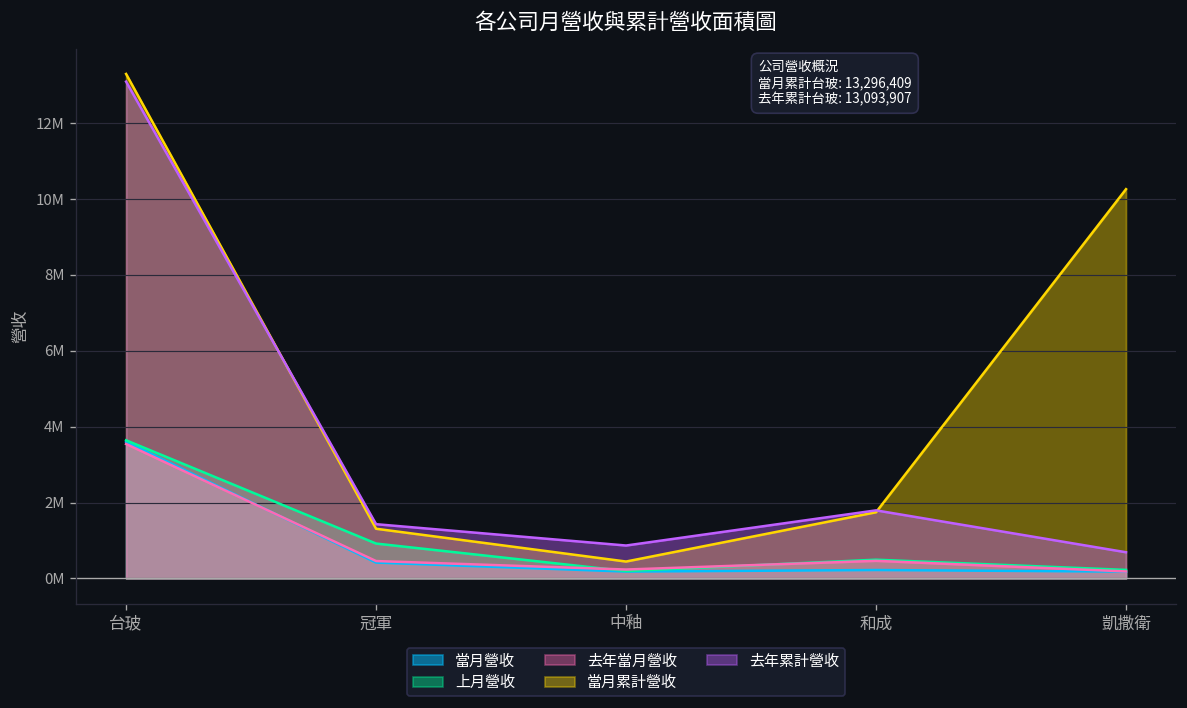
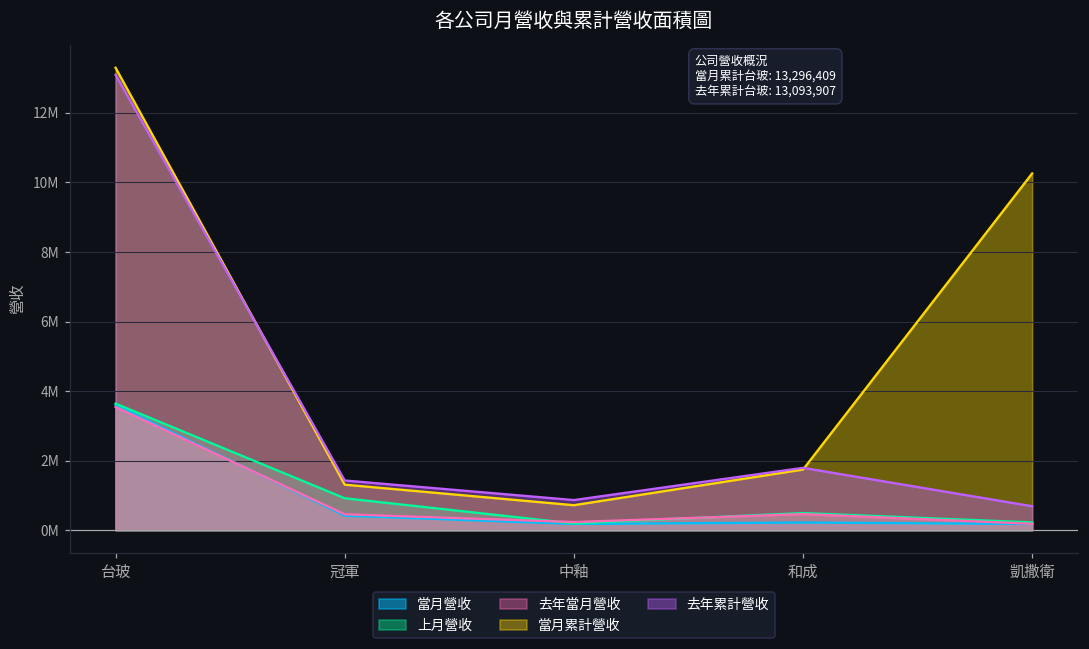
  {
    "當月營收": {
      "和成": 200000
    },
    "上月營收": {
      "冠軍": 900000
    },
    "當月累計營收": {
      "台玻": 13300000,
      "冠軍": 1300000,
-     "中釉": 400000,
+     "中釉": 700000,
      "凱撒衛": 10300000
    }
  }
